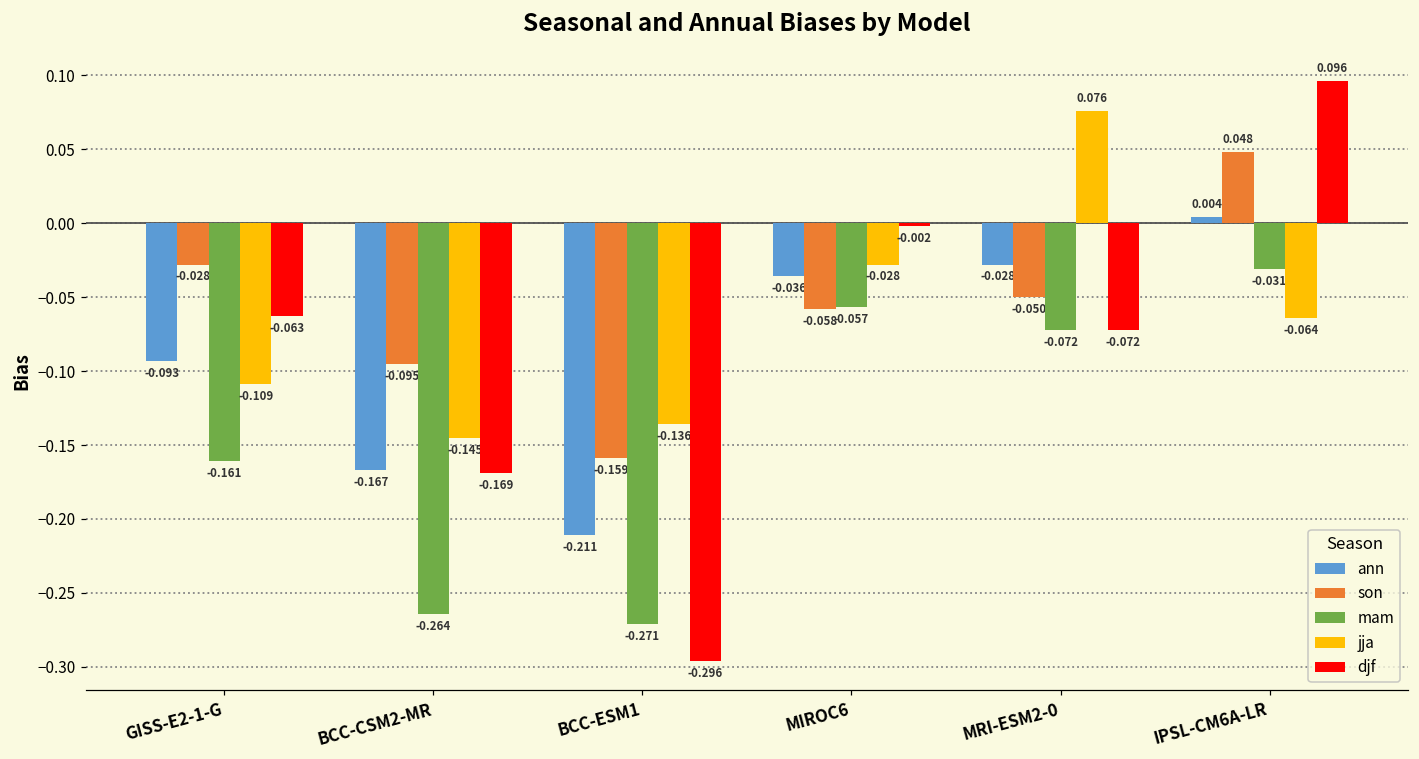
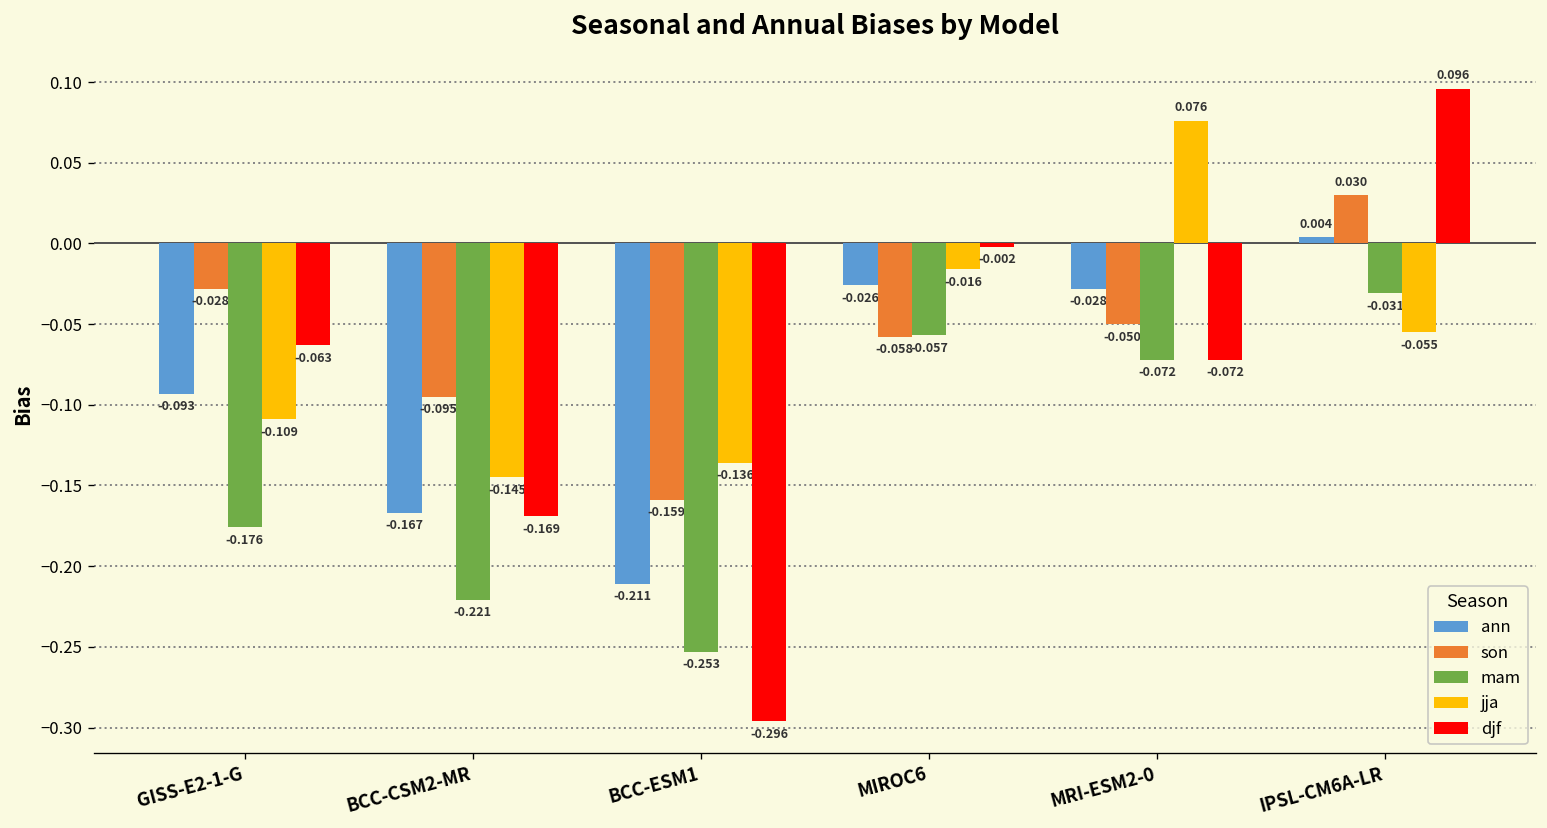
  {
    "ann": {
      "GISS-E2-1-G": -0.093,
      "BCC-CSM2-MR": -0.167,
      "BCC-ESM1": -0.211,
-     "MIROC6": -0.036,
+     "MIROC6": -0.026,
      "MRI-ESM2-0": -0.028,
      "IPSL-CM6A-LR": 0.004
    },
    "son": {
      "GISS-E2-1-G": -0.028,
      "BCC-CSM2-MR": -0.095,
      "BCC-ESM1": -0.159,
      "MIROC6": -0.058,
      "MRI-ESM2-0": -0.050,
-     "IPSL-CM6A-LR": 0.048
+     "IPSL-CM6A-LR": 0.030
    },
    "mam": {
-     "GISS-E2-1-G": -0.161,
-     "BCC-CSM2-MR": -0.264,
-     "BCC-ESM1": -0.271,
+     "GISS-E2-1-G": -0.176,
+     "BCC-CSM2-MR": -0.221,
+     "BCC-ESM1": -0.253,
      "MIROC6": -0.057,
      "MRI-ESM2-0": -0.072,
      "IPSL-CM6A-LR": -0.031
    },
    "jja": {
      "GISS-E2-1-G": -0.109,
      "BCC-CSM2-MR": -0.145,
      "BCC-ESM1": -0.136,
-     "MIROC6": -0.028,
+     "MIROC6": -0.016,
      "MRI-ESM2-0": 0.076,
-     "IPSL-CM6A-LR": -0.064
+     "IPSL-CM6A-LR": -0.055
    },
    "djf": {
      "GISS-E2-1-G": -0.063,
      "BCC-CSM2-MR": -0.169,
      "BCC-ESM1": -0.296,
      "MIROC6": -0.002,
      "MRI-ESM2-0": -0.072,
      "IPSL-CM6A-LR": 0.096
    }
  }
